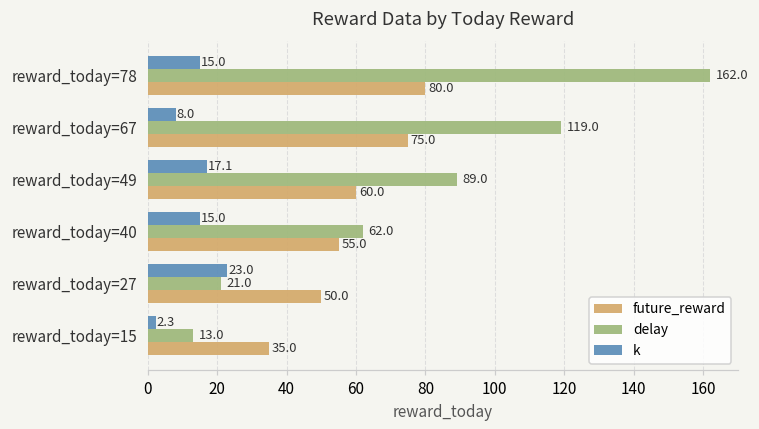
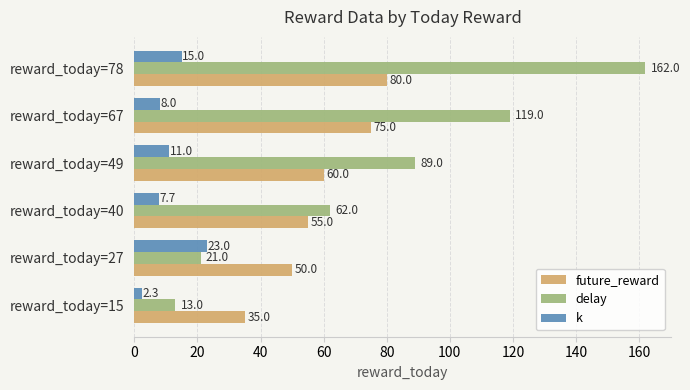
  {
    "k": {
      "reward_today=78": 15.0,
      "reward_today=67": 8.0,
-     "reward_today=49": 17.1,
-     "reward_today=40": 15.0,
+     "reward_today=49": 11.0,
+     "reward_today=40": 7.7,
      "reward_today=27": 23.0,
      "reward_today=15": 2.3
    }
  }
